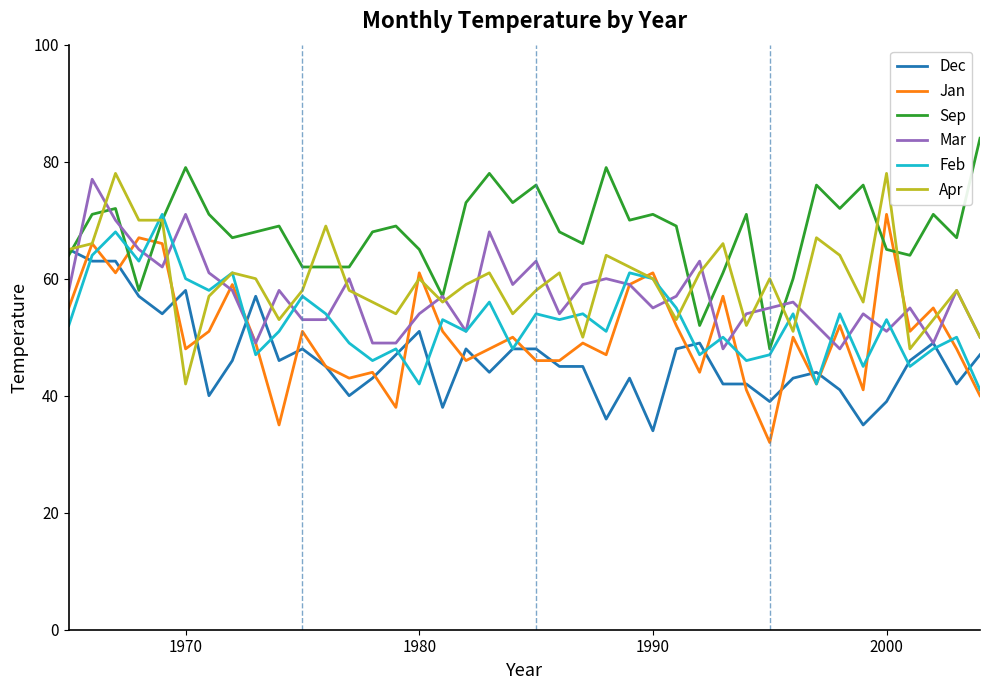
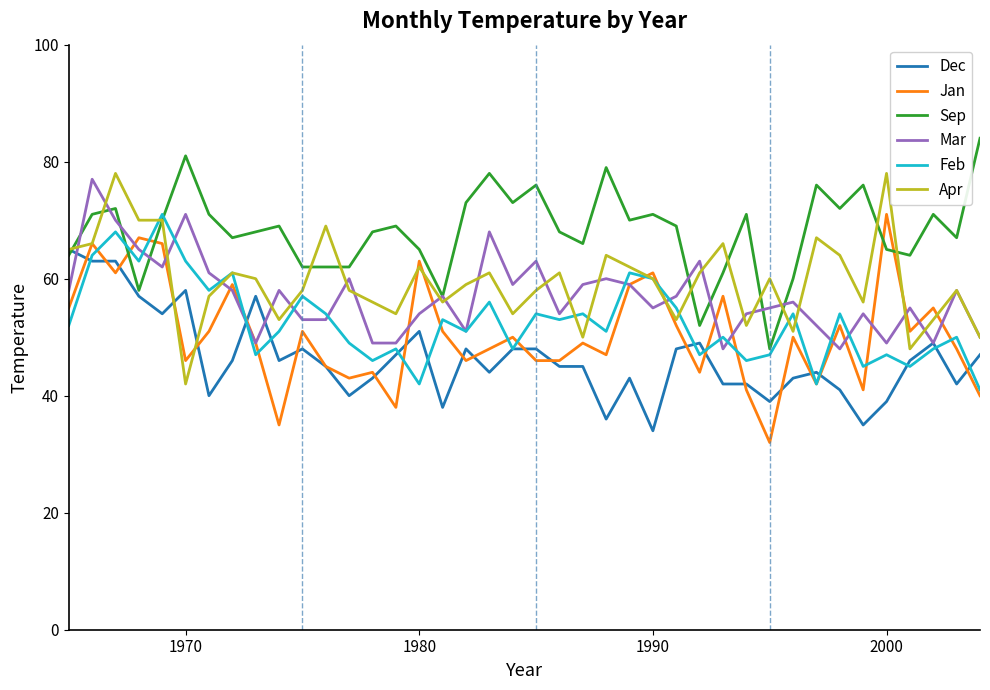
  {
    "Dec": {
      "1970": 58,
      "1980": 51,
      "1990": 34,
      "2000": 39
    },
    "Jan": {
-     "1970": 48,
-     "1980": 61,
+     "1970": 46,
+     "1980": 63,
      "1990": 61,
      "2000": 71
    },
    "Sep": {
-     "1970": 79,
+     "1970": 81,
      "1980": 65,
      "1990": 71,
      "2000": 65
    },
    "Mar": {
      "1970": 71,
      "1980": 54,
      "1990": 55,
-     "2000": 51
+     "2000": 49
    },
    "Feb": {
-     "1970": 60,
+     "1970": 63,
      "1980": 42,
-     "2000": 53
+     "2000": 47
    },
    "Apr": {
      "1970": 42,
-     "1980": 60,
+     "1980": 62,
      "2000": 78
    }
  }
